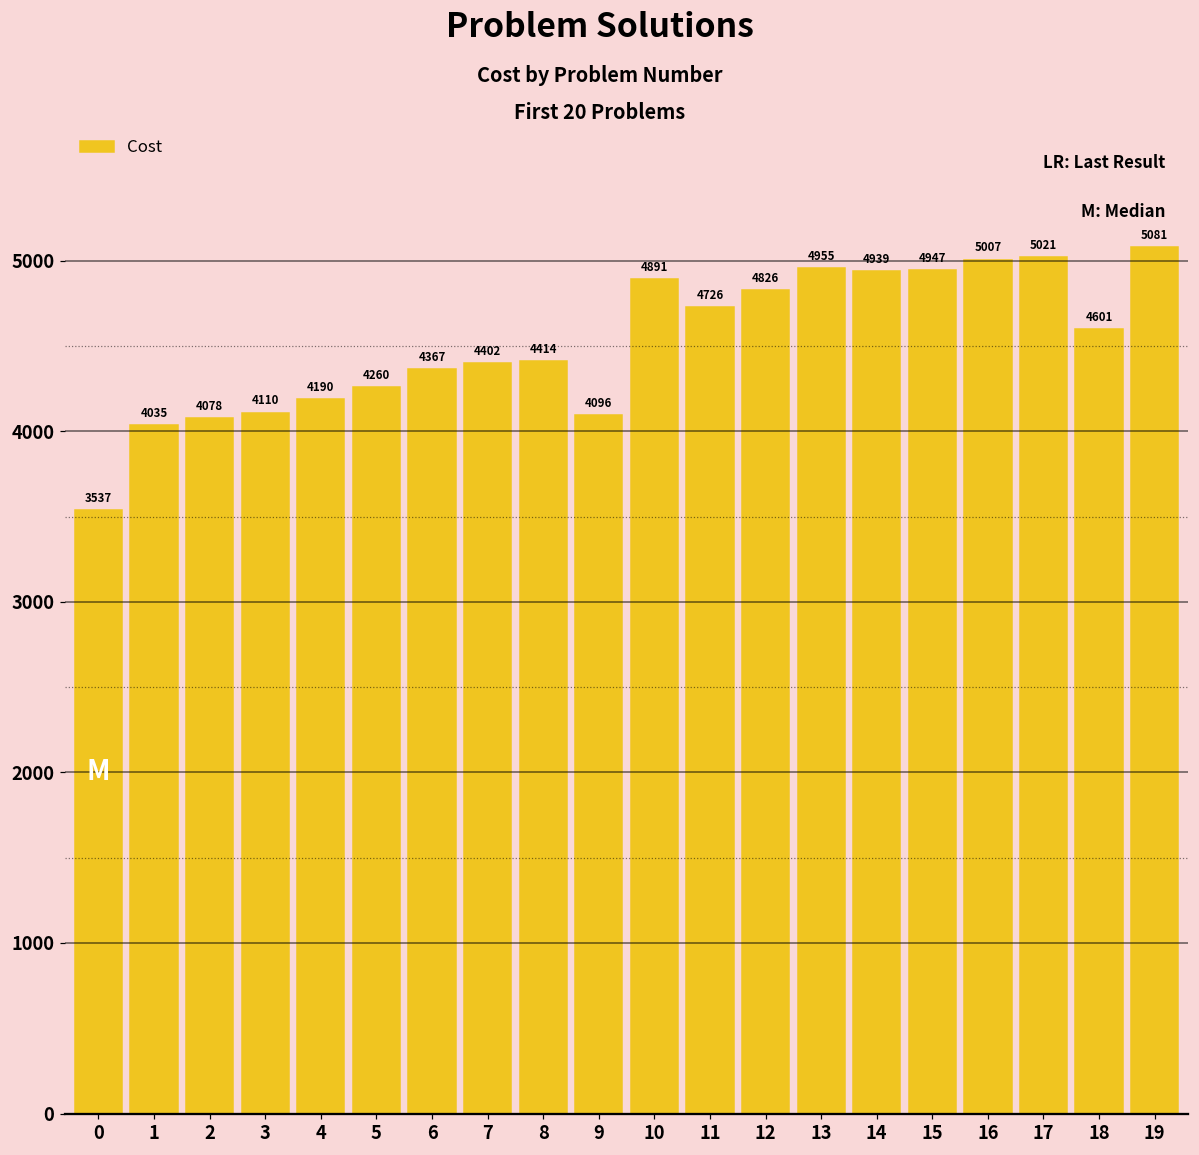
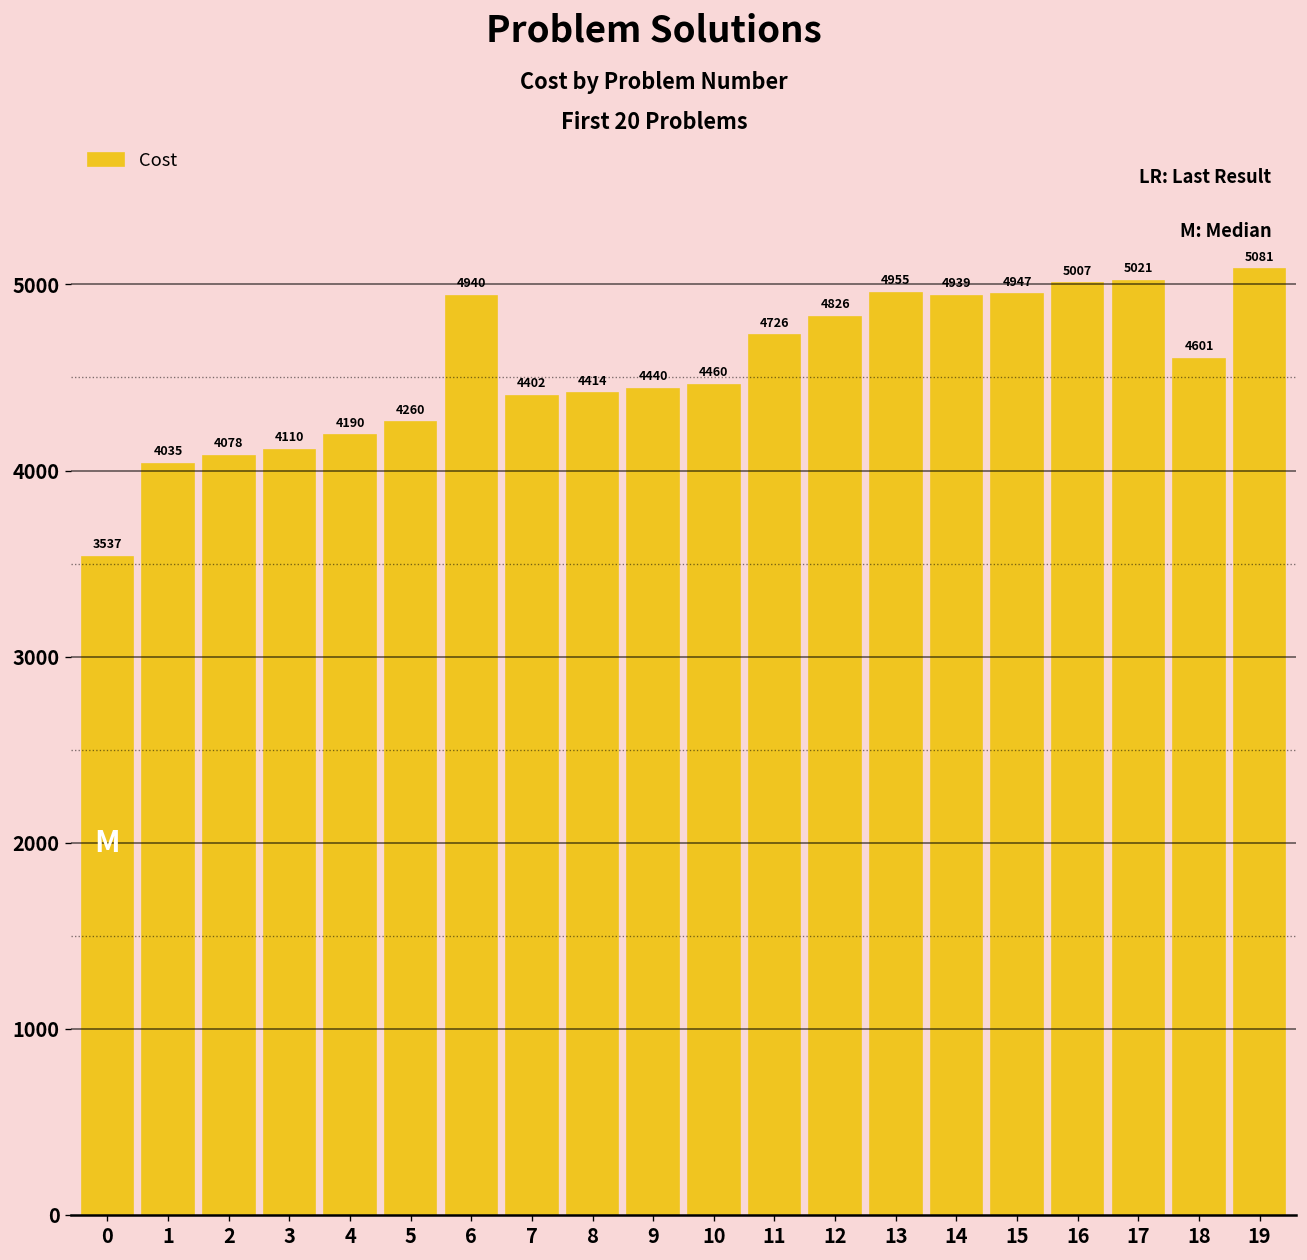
  {
    "0": 3537,
    "1": 4035,
    "2": 4078,
    "3": 4110,
    "4": 4190,
    "5": 4260,
-   "6": 4367,
+   "6": 4940,
    "7": 4402,
    "8": 4414,
-   "9": 4096,
-   "10": 4891,
+   "9": 4440,
+   "10": 4460,
    "11": 4726,
    "12": 4826,
    "13": 4955,
    "14": 4939,
    "15": 4947,
    "16": 5007,
    "17": 5021,
    "18": 4601,
    "19": 5081
  }
